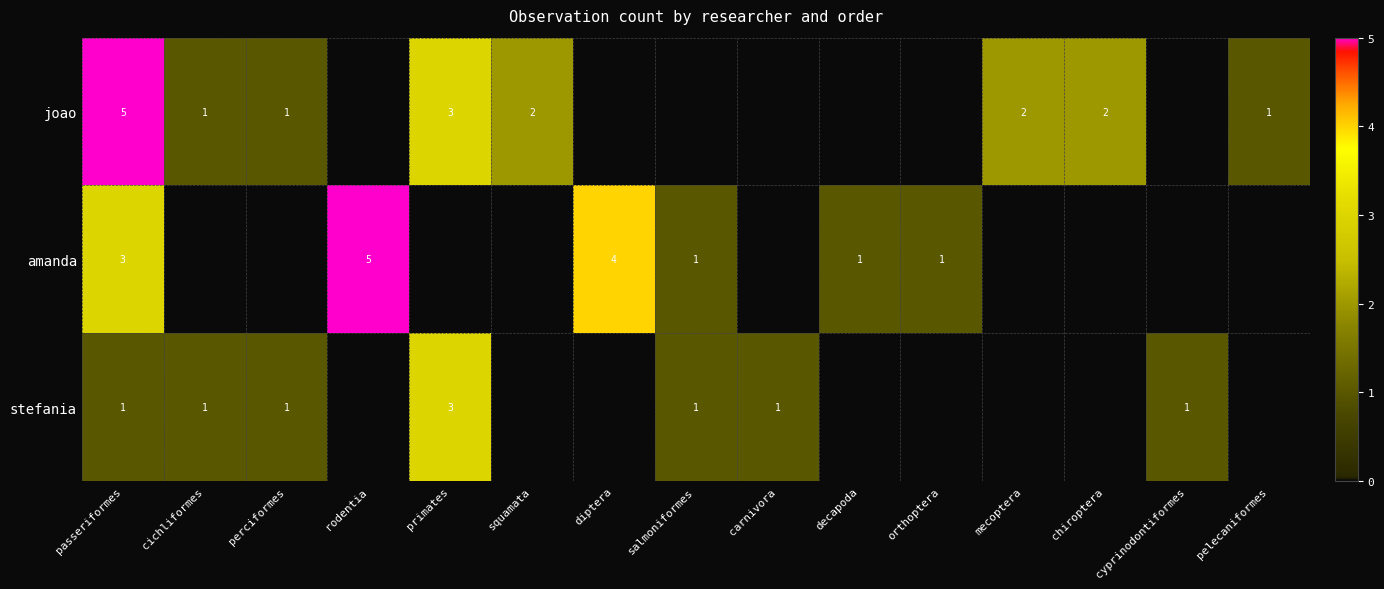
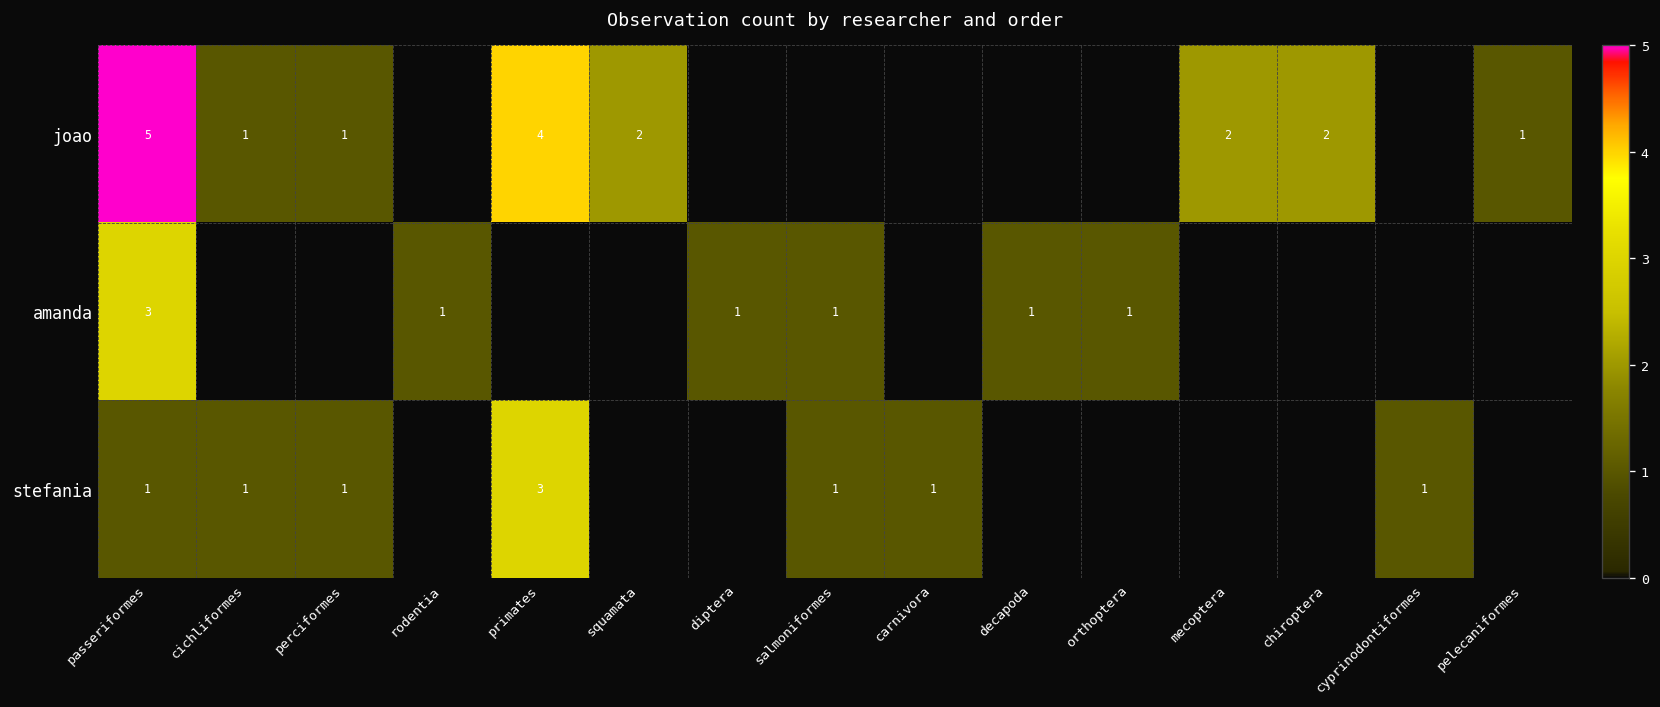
  {
    "joao": {
      "passeriformes": 5,
      "cichliformes": 1,
      "perciformes": 1,
-     "primates": 3,
+     "primates": 4,
      "squamata": 2,
      "mecoptera": 2,
      "chiroptera": 2,
      "pelecaniformes": 1
    },
    "amanda": {
      "passeriformes": 3,
-     "rodentia": 5,
-     "diptera": 4,
+     "rodentia": 1,
+     "diptera": 1,
      "salmoniformes": 1,
      "decapoda": 1,
      "orthoptera": 1
    },
    "stefania": {
      "passeriformes": 1,
      "cichliformes": 1,
      "perciformes": 1,
      "primates": 3,
      "salmoniformes": 1,
      "carnivora": 1,
      "cyprinodontiformes": 1
    }
  }
